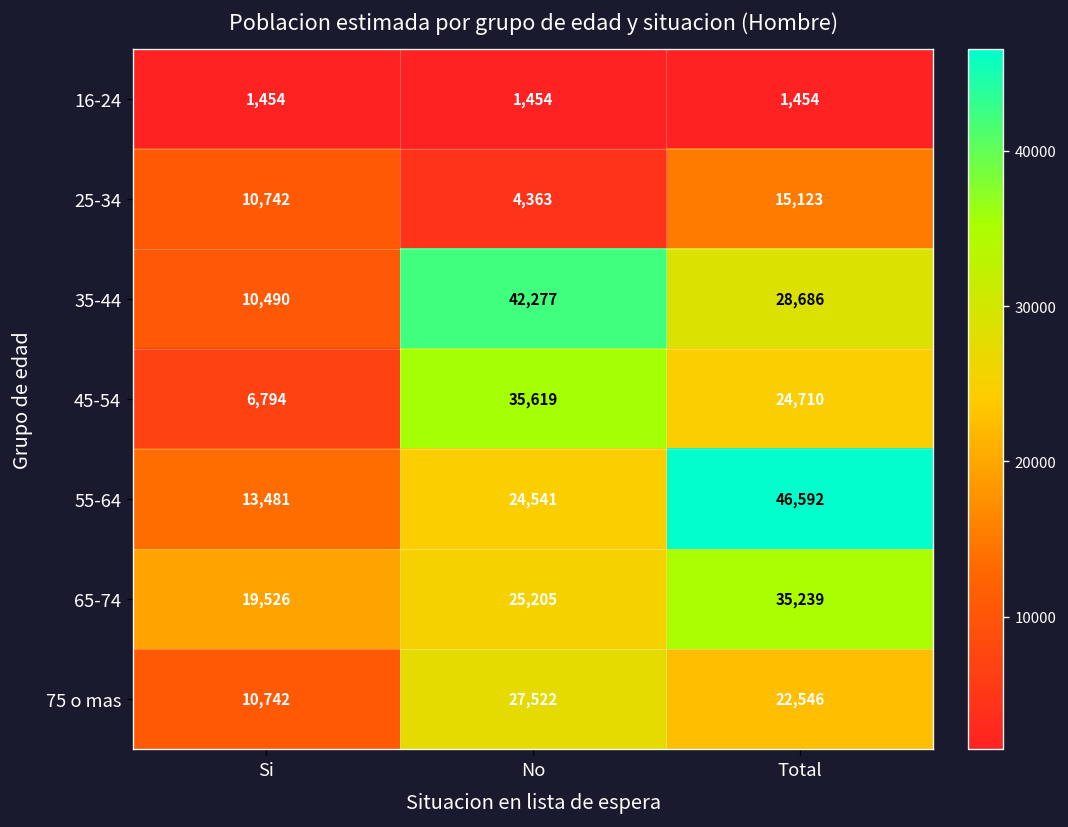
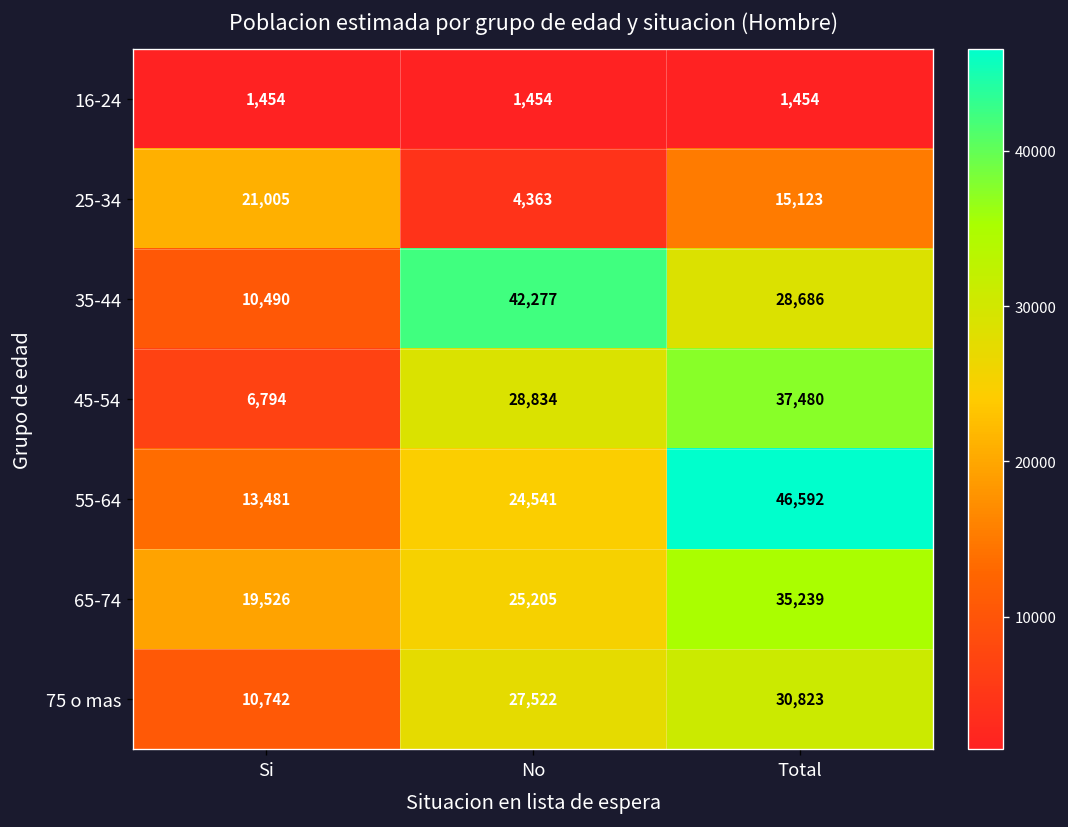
  {
    "16-24": {
      "Si": "1,454",
      "No": "1,454",
      "Total": "1,454"
    },
    "25-34": {
-     "Si": "10,742",
+     "Si": "21,005",
      "No": "4,363",
      "Total": "15,123"
    },
    "35-44": {
      "Si": "10,490",
      "No": "42,277",
      "Total": "28,686"
    },
    "45-54": {
      "Si": "6,794",
-     "No": "35,619",
-     "Total": "24,710"
+     "No": "28,834",
+     "Total": "37,480"
    },
    "55-64": {
      "Si": "13,481",
      "No": "24,541",
      "Total": "46,592"
    },
    "65-74": {
      "Si": "19,526",
      "No": "25,205",
      "Total": "35,239"
    },
    "75 o mas": {
      "Si": "10,742",
      "No": "27,522",
-     "Total": "22,546"
+     "Total": "30,823"
    }
  }
